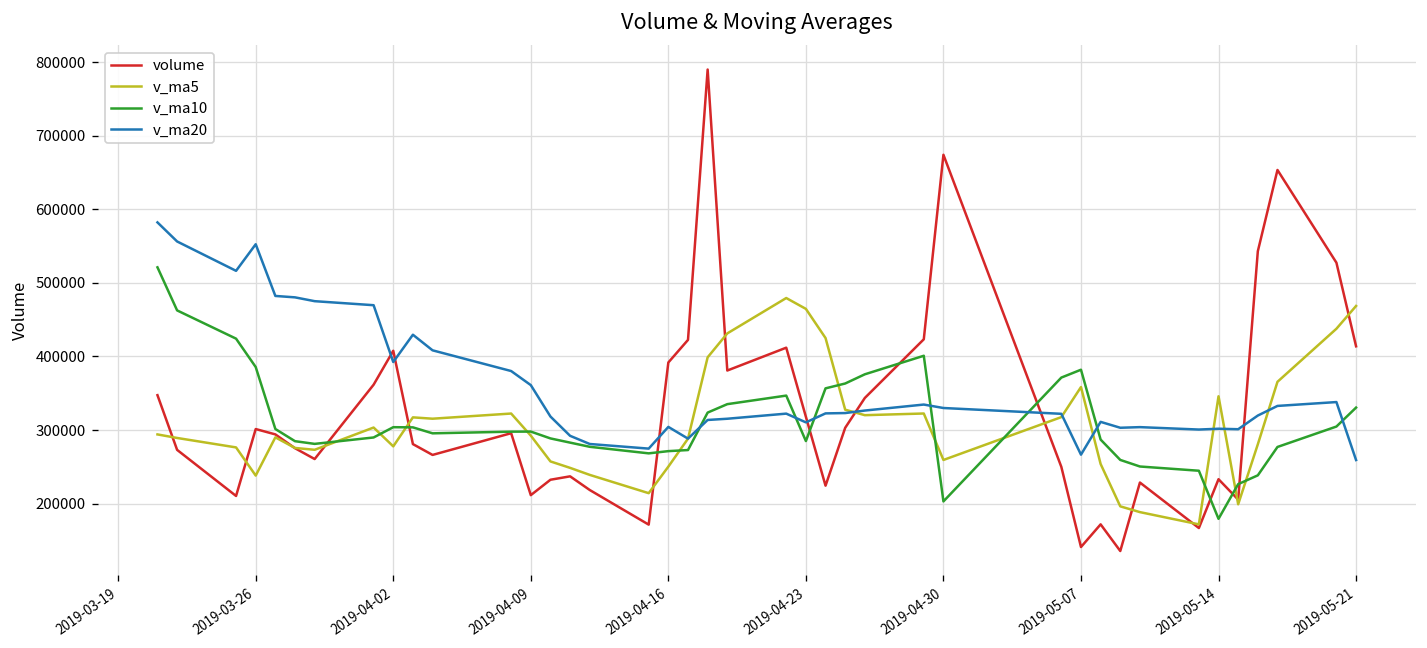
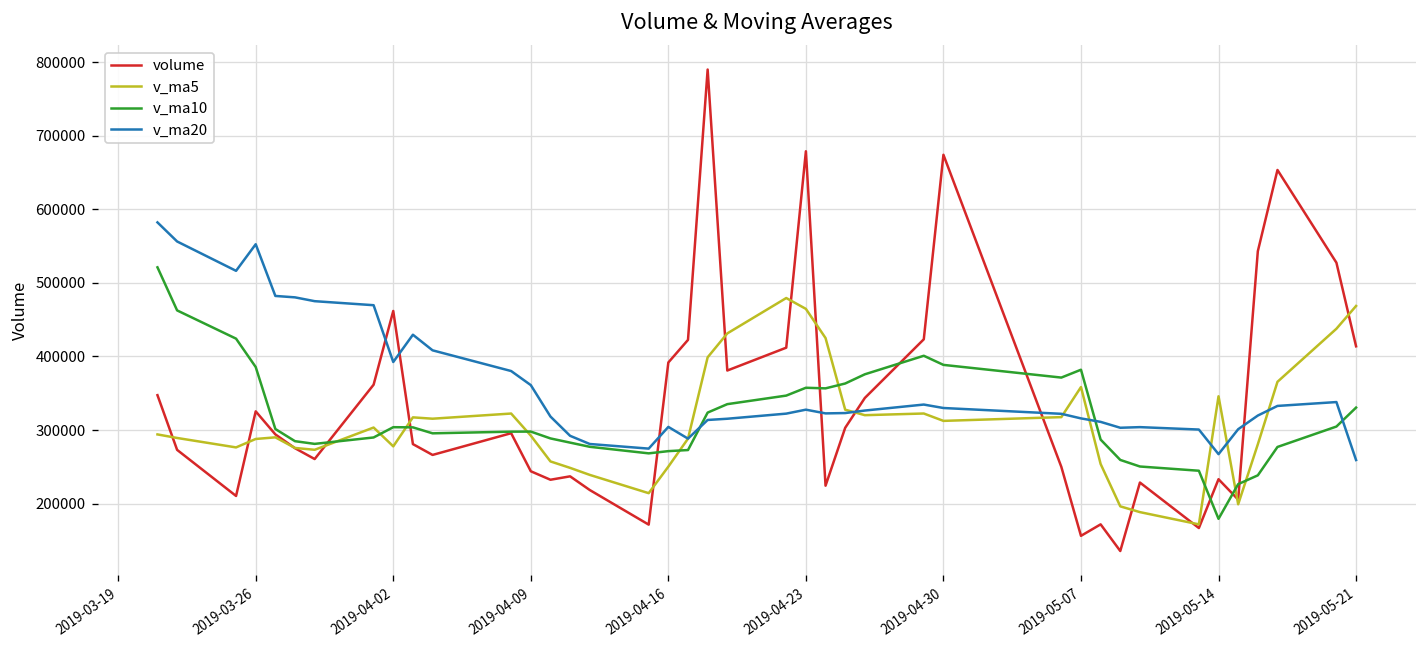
  {
    "volume": {
-     "2019-03-26": 300000,
-     "2019-04-02": 410000,
-     "2019-04-09": 210000,
+     "2019-03-26": 330000,
+     "2019-04-02": 460000,
+     "2019-04-09": 240000,
      "2019-04-16": 390000,
-     "2019-04-23": 320000,
+     "2019-04-23": 680000,
      "2019-04-30": 670000,
-     "2019-05-07": 140000,
+     "2019-05-07": 160000,
      "2019-05-14": 230000,
      "2019-05-21": 410000
    },
    "v_ma5": {
-     "2019-03-26": 240000,
+     "2019-03-26": 290000,
      "2019-04-02": 280000,
      "2019-04-09": 290000,
      "2019-04-16": 250000,
      "2019-04-23": 460000,
-     "2019-04-30": 260000,
+     "2019-04-30": 310000,
      "2019-05-07": 360000,
      "2019-05-14": 350000,
      "2019-05-21": 470000
    },
    "v_ma10": {
      "2019-03-26": 390000,
      "2019-04-02": 300000,
      "2019-04-09": 300000,
      "2019-04-16": 270000,
-     "2019-04-23": 280000,
-     "2019-04-30": 200000,
+     "2019-04-23": 360000,
+     "2019-04-30": 390000,
      "2019-05-07": 380000,
      "2019-05-14": 180000,
      "2019-05-21": 330000
    },
    "v_ma20": {
      "2019-03-26": 550000,
      "2019-04-02": 390000,
      "2019-04-09": 360000,
      "2019-04-16": 300000,
-     "2019-04-23": 310000,
+     "2019-04-23": 330000,
      "2019-04-30": 330000,
-     "2019-05-07": 270000,
-     "2019-05-14": 300000,
+     "2019-05-07": 320000,
+     "2019-05-14": 270000,
      "2019-05-21": 260000
    }
  }
